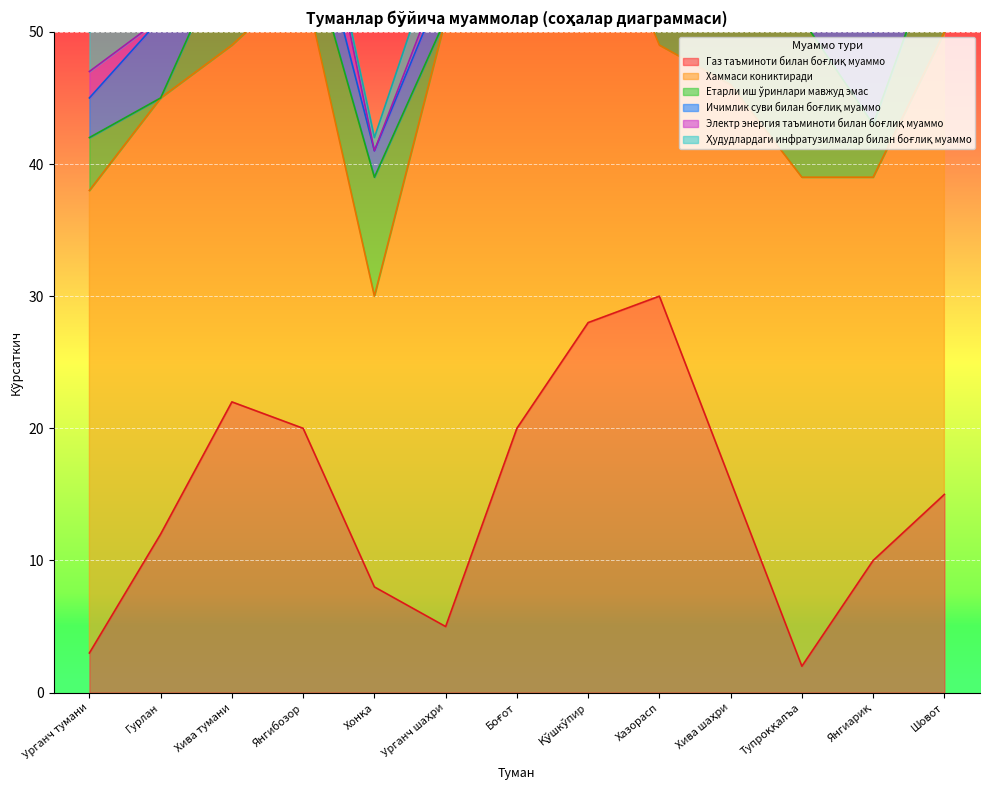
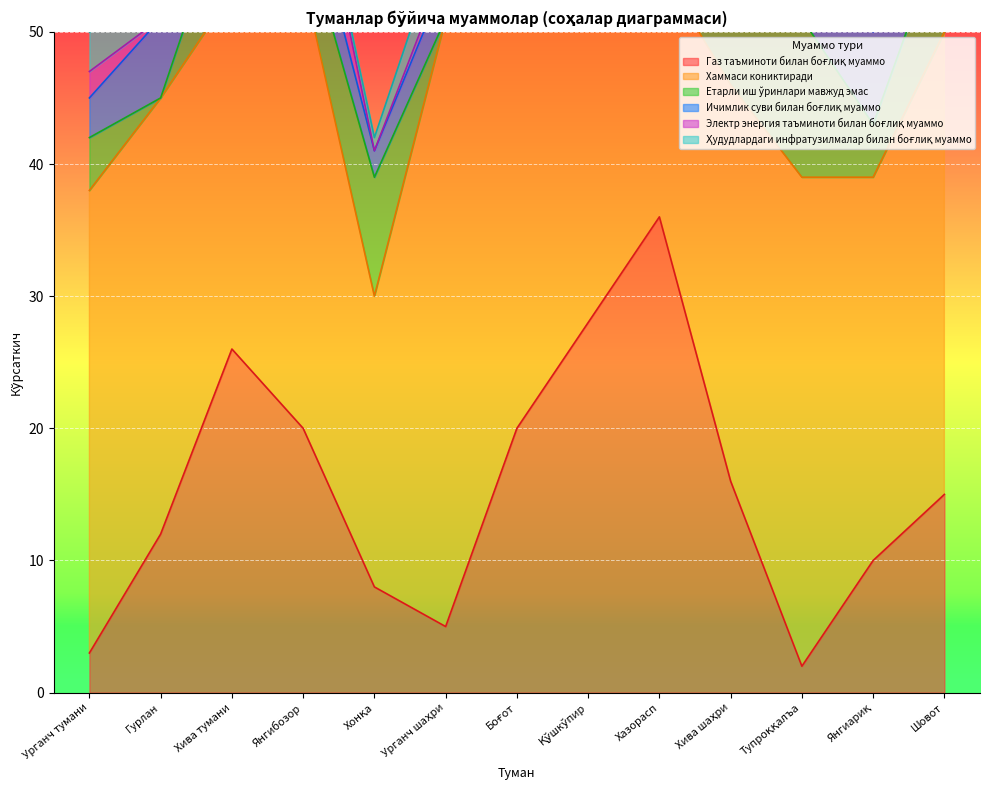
  {
    "Газ таъминоти билан боғлиқ муаммо": {
      "Урганч тумани": 3,
      "Гурлан": 12,
-     "Хива тумани": 22,
+     "Хива тумани": 26,
      "Янгибозор": 20,
      "Хонқа": 8,
      "Урганч шаҳри": 5,
      "Боғот": 20,
      "Қўшкўпир": 28,
-     "Хазорасп": 30,
+     "Хазорасп": 36,
      "Хива шаҳри": 16,
      "Тупроққалъа": 2,
      "Янгиариқ": 10,
      "Шовот": 15
    },
    "Хаммаси кониктиради": {
      "Урганч тумани": 35,
      "Хонқа": 22,
      "Тупроққалъа": 37,
      "Янгиариқ": 29,
      "Шовот": 35
    },
    "Етарли иш ўринлари мавжуд эмас": {
      "Урганч тумани": 4,
      "Хонқа": 9
    },
    "Ичимлик суви билан боғлиқ муаммо": {
      "Урганч тумани": 3,
      "Янгиариқ": 7
    },
    "Электр энергия таъминоти билан боғлиқ муаммо": {
      "Урганч тумани": 2
    },
    "Ҳудудлардаги инфратузилмалар билан боғлиқ муаммо": {
      "Урганч тумани": 3,
      "Хонқа": 1
    }
  }
